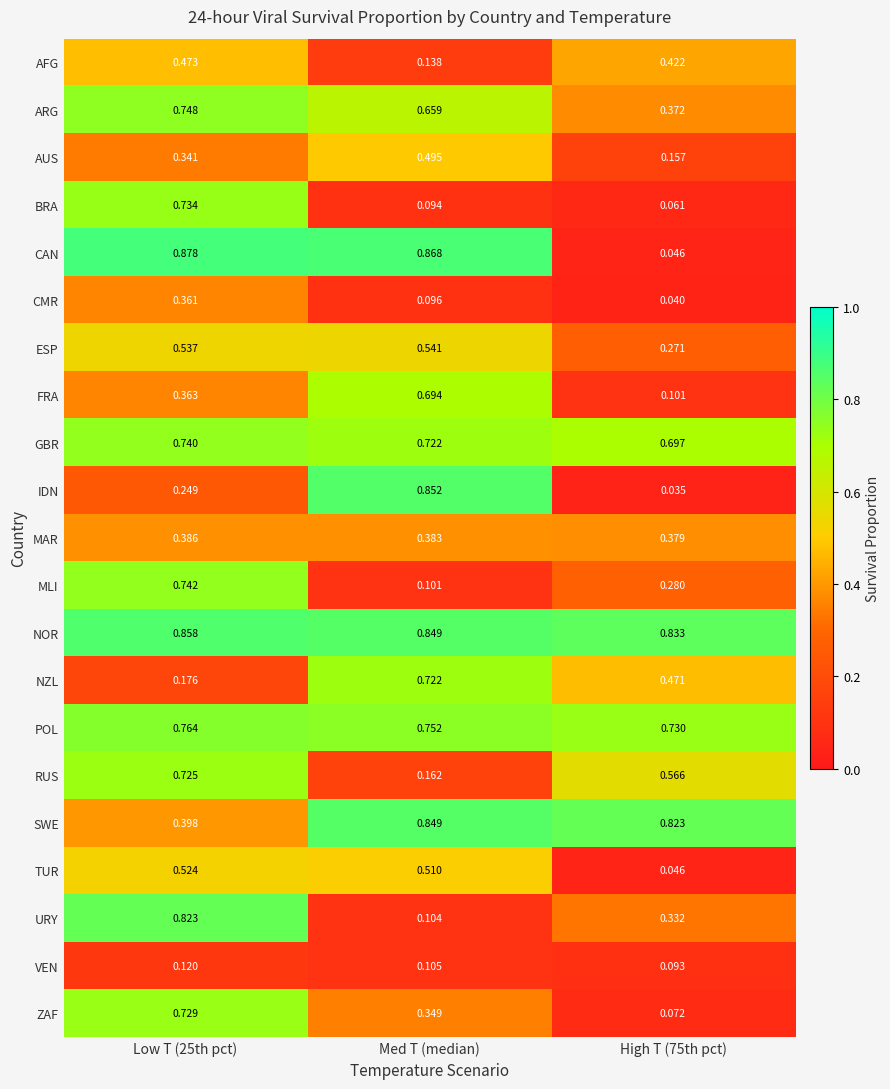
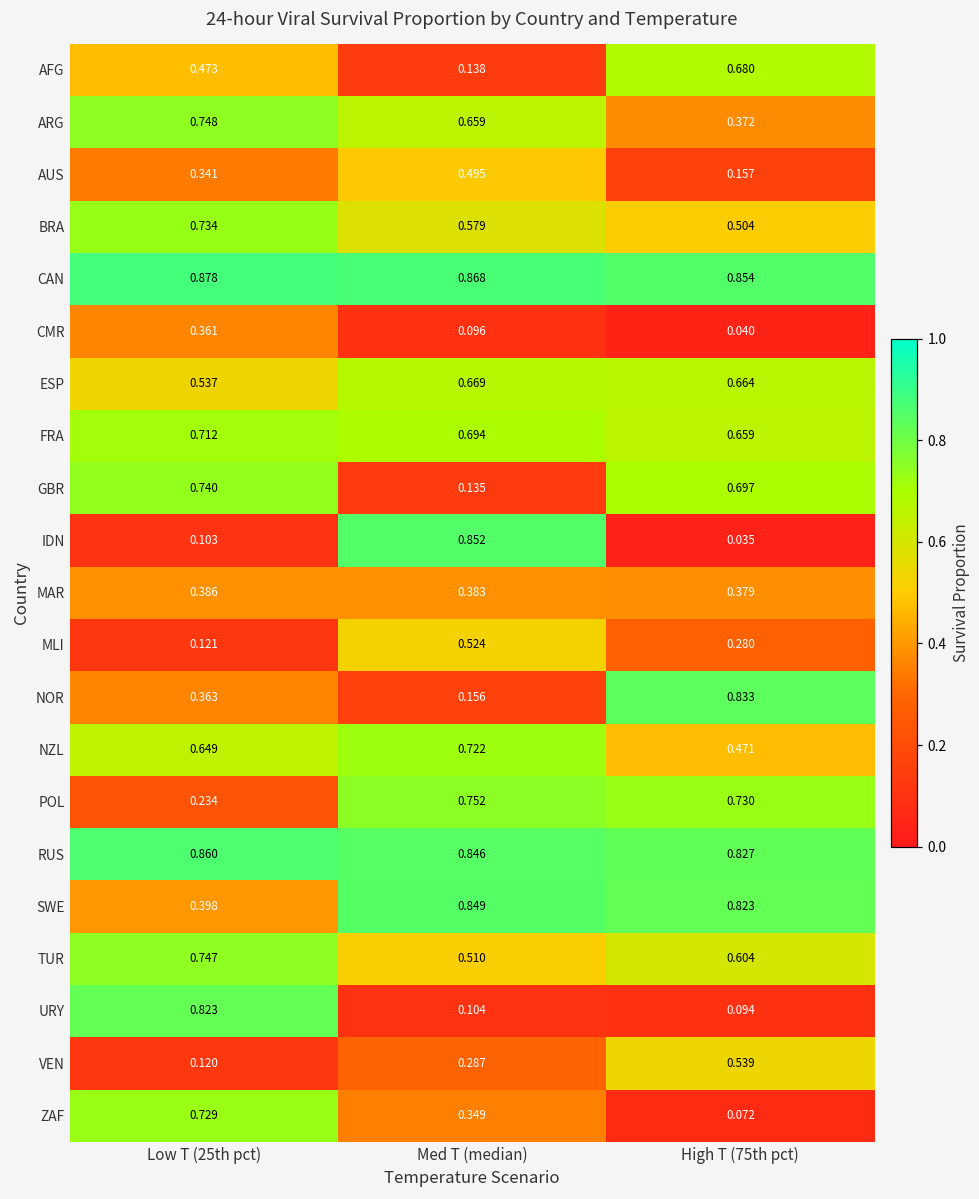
  {
    "AFG": {
      "Low T (25th pct)": 0.473,
      "Med T (median)": 0.138,
-     "High T (75th pct)": 0.422
+     "High T (75th pct)": 0.680
    },
    "ARG": {
      "Low T (25th pct)": 0.748,
      "Med T (median)": 0.659,
      "High T (75th pct)": 0.372
    },
    "AUS": {
      "Low T (25th pct)": 0.341,
      "Med T (median)": 0.495,
      "High T (75th pct)": 0.157
    },
    "BRA": {
      "Low T (25th pct)": 0.734,
-     "Med T (median)": 0.094,
-     "High T (75th pct)": 0.061
+     "Med T (median)": 0.579,
+     "High T (75th pct)": 0.504
    },
    "CAN": {
      "Low T (25th pct)": 0.878,
      "Med T (median)": 0.868,
-     "High T (75th pct)": 0.046
+     "High T (75th pct)": 0.854
    },
    "CMR": {
      "Low T (25th pct)": 0.361,
      "Med T (median)": 0.096,
      "High T (75th pct)": 0.040
    },
    "ESP": {
      "Low T (25th pct)": 0.537,
-     "Med T (median)": 0.541,
-     "High T (75th pct)": 0.271
+     "Med T (median)": 0.669,
+     "High T (75th pct)": 0.664
    },
    "FRA": {
-     "Low T (25th pct)": 0.363,
+     "Low T (25th pct)": 0.712,
      "Med T (median)": 0.694,
-     "High T (75th pct)": 0.101
+     "High T (75th pct)": 0.659
    },
    "GBR": {
      "Low T (25th pct)": 0.740,
-     "Med T (median)": 0.722,
+     "Med T (median)": 0.135,
      "High T (75th pct)": 0.697
    },
    "IDN": {
-     "Low T (25th pct)": 0.249,
+     "Low T (25th pct)": 0.103,
      "Med T (median)": 0.852,
      "High T (75th pct)": 0.035
    },
    "MAR": {
      "Low T (25th pct)": 0.386,
      "Med T (median)": 0.383,
      "High T (75th pct)": 0.379
    },
    "MLI": {
-     "Low T (25th pct)": 0.742,
-     "Med T (median)": 0.101,
+     "Low T (25th pct)": 0.121,
+     "Med T (median)": 0.524,
      "High T (75th pct)": 0.280
    },
    "NOR": {
-     "Low T (25th pct)": 0.858,
-     "Med T (median)": 0.849,
+     "Low T (25th pct)": 0.363,
+     "Med T (median)": 0.156,
      "High T (75th pct)": 0.833
    },
    "NZL": {
-     "Low T (25th pct)": 0.176,
+     "Low T (25th pct)": 0.649,
      "Med T (median)": 0.722,
      "High T (75th pct)": 0.471
    },
    "POL": {
-     "Low T (25th pct)": 0.764,
+     "Low T (25th pct)": 0.234,
      "Med T (median)": 0.752,
      "High T (75th pct)": 0.730
    },
    "RUS": {
-     "Low T (25th pct)": 0.725,
-     "Med T (median)": 0.162,
-     "High T (75th pct)": 0.566
+     "Low T (25th pct)": 0.860,
+     "Med T (median)": 0.846,
+     "High T (75th pct)": 0.827
    },
    "SWE": {
      "Low T (25th pct)": 0.398,
      "Med T (median)": 0.849,
      "High T (75th pct)": 0.823
    },
    "TUR": {
-     "Low T (25th pct)": 0.524,
+     "Low T (25th pct)": 0.747,
      "Med T (median)": 0.510,
-     "High T (75th pct)": 0.046
+     "High T (75th pct)": 0.604
    },
    "URY": {
      "Low T (25th pct)": 0.823,
      "Med T (median)": 0.104,
-     "High T (75th pct)": 0.332
+     "High T (75th pct)": 0.094
    },
    "VEN": {
      "Low T (25th pct)": 0.120,
-     "Med T (median)": 0.105,
-     "High T (75th pct)": 0.093
+     "Med T (median)": 0.287,
+     "High T (75th pct)": 0.539
    },
    "ZAF": {
      "Low T (25th pct)": 0.729,
      "Med T (median)": 0.349,
      "High T (75th pct)": 0.072
    }
  }
